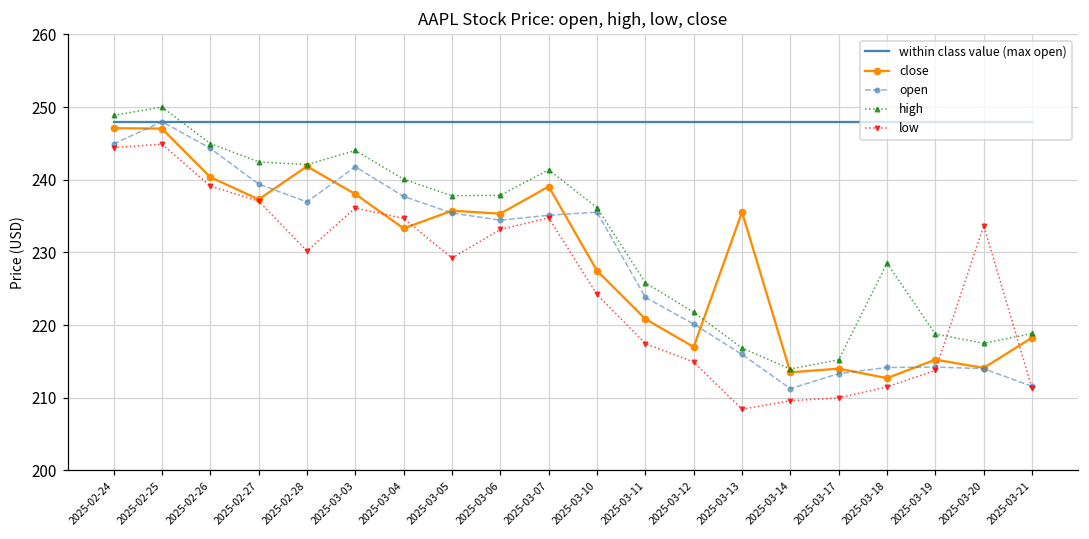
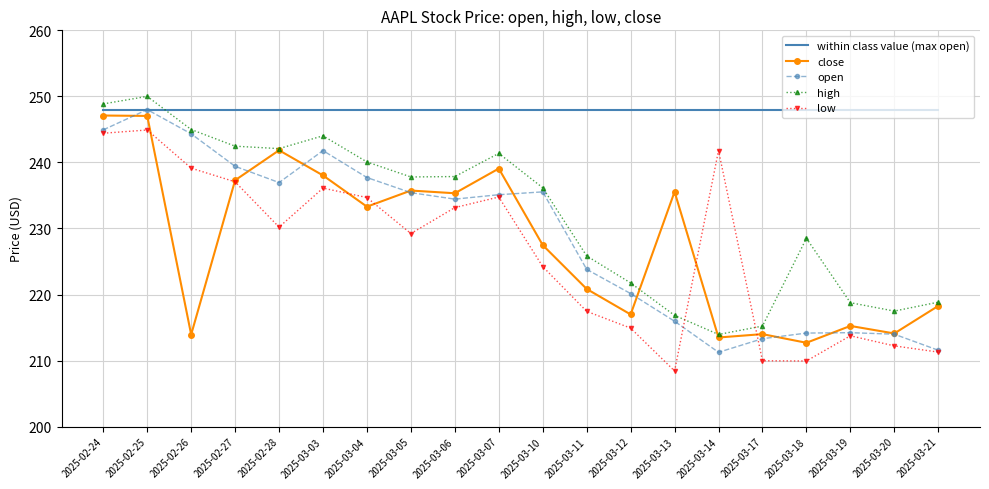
  {
    "close": {
      "2025-02-24": 247,
      "2025-02-25": 247,
-     "2025-02-26": 240,
+     "2025-02-26": 214,
      "2025-03-03": 238,
      "2025-03-04": 233,
      "2025-03-06": 235,
      "2025-03-07": 239,
      "2025-03-10": 227,
      "2025-03-11": 221,
      "2025-03-12": 217,
      "2025-03-13": 236,
      "2025-03-14": 213,
      "2025-03-17": 214,
      "2025-03-18": 213,
      "2025-03-19": 215,
      "2025-03-21": 218
    },
    "high": {
      "2025-02-24": 249,
      "2025-02-25": 250,
      "2025-02-26": 245,
      "2025-02-27": 242,
      "2025-03-03": 244,
      "2025-03-04": 240,
      "2025-03-05": 238,
      "2025-03-06": 238,
      "2025-03-07": 241,
      "2025-03-10": 236,
      "2025-03-11": 226,
      "2025-03-12": 222,
      "2025-03-13": 217,
      "2025-03-14": 214,
      "2025-03-17": 215,
      "2025-03-18": 229,
      "2025-03-19": 219,
      "2025-03-20": 217,
      "2025-03-21": 219
    },
    "low": {
      "2025-02-24": 244,
      "2025-02-25": 245,
      "2025-02-26": 239,
      "2025-02-28": 230,
      "2025-03-03": 236,
      "2025-03-04": 235,
      "2025-03-05": 229,
      "2025-03-06": 233,
      "2025-03-10": 224,
      "2025-03-11": 217,
      "2025-03-12": 215,
      "2025-03-13": 208,
-     "2025-03-14": 210,
+     "2025-03-14": 242,
      "2025-03-17": 210,
-     "2025-03-18": 211,
+     "2025-03-18": 210,
      "2025-03-19": 214,
-     "2025-03-20": 234
+     "2025-03-20": 212
    }
  }
